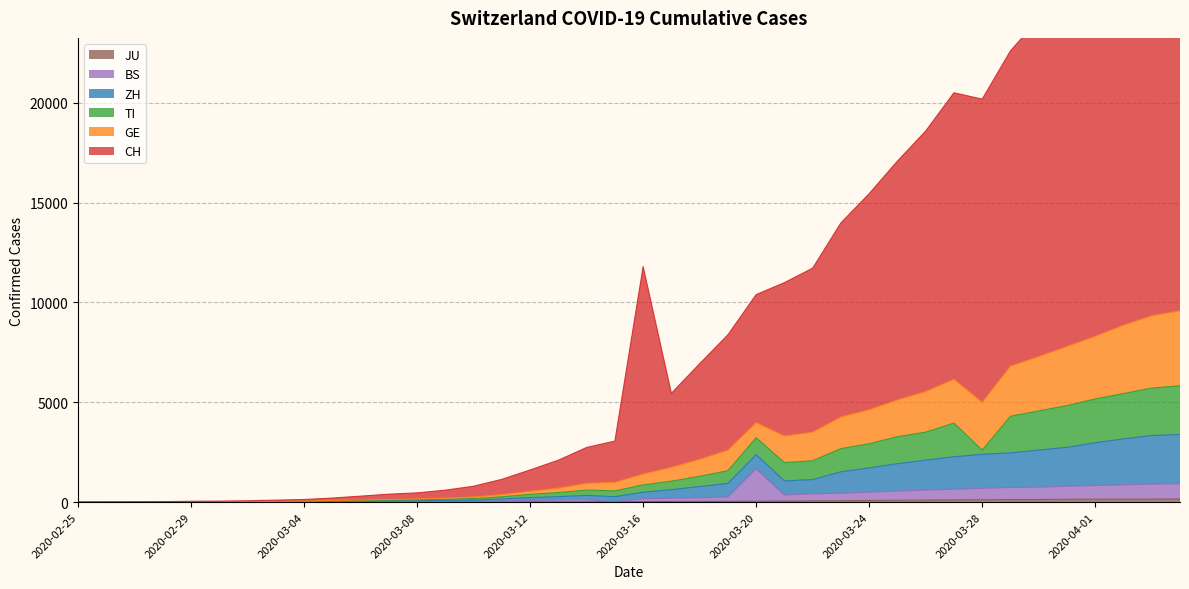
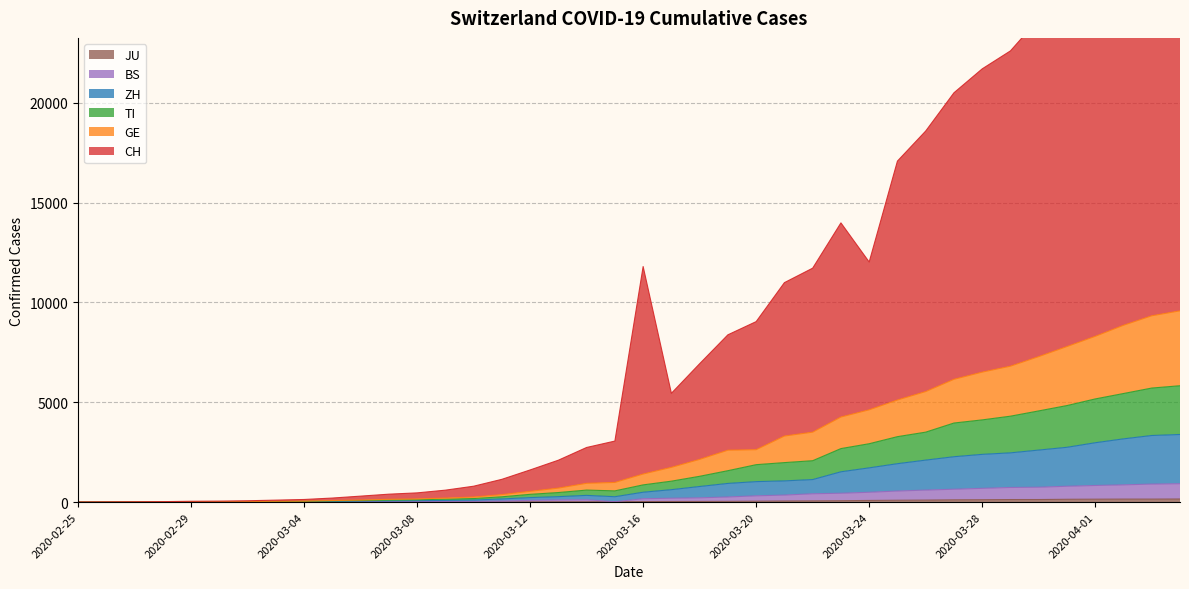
  {
    "JU": {
      "2020-03-16": 0,
      "2020-03-20": 0,
      "2020-03-24": 100,
      "2020-03-28": 100,
      "2020-04-01": 100
    },
    "BS": {
      "2020-03-16": 100,
-     "2020-03-20": 1600,
+     "2020-03-20": 300,
      "2020-03-24": 400,
      "2020-03-28": 600,
      "2020-04-01": 700
    },
    "ZH": {
      "2020-03-12": 100,
      "2020-03-16": 300,
      "2020-03-20": 700,
      "2020-03-24": 1200,
      "2020-03-28": 1700,
      "2020-04-01": 2100
    },
    "TI": {
      "2020-03-12": 200,
      "2020-03-16": 400,
      "2020-03-20": 800,
      "2020-03-24": 1200,
-     "2020-03-28": 200,
+     "2020-03-28": 1700,
      "2020-04-01": 2200
    },
    "GE": {
      "2020-03-12": 200,
      "2020-03-16": 500,
      "2020-03-20": 800,
      "2020-03-24": 1700,
      "2020-03-28": 2400,
      "2020-04-01": 3100
    },
    "CH": {
      "2020-03-08": 300,
      "2020-03-12": 1100,
      "2020-03-16": 10400,
      "2020-03-20": 6400,
-     "2020-03-24": 10800,
+     "2020-03-24": 7400,
      "2020-03-28": 15200
    }
  }
